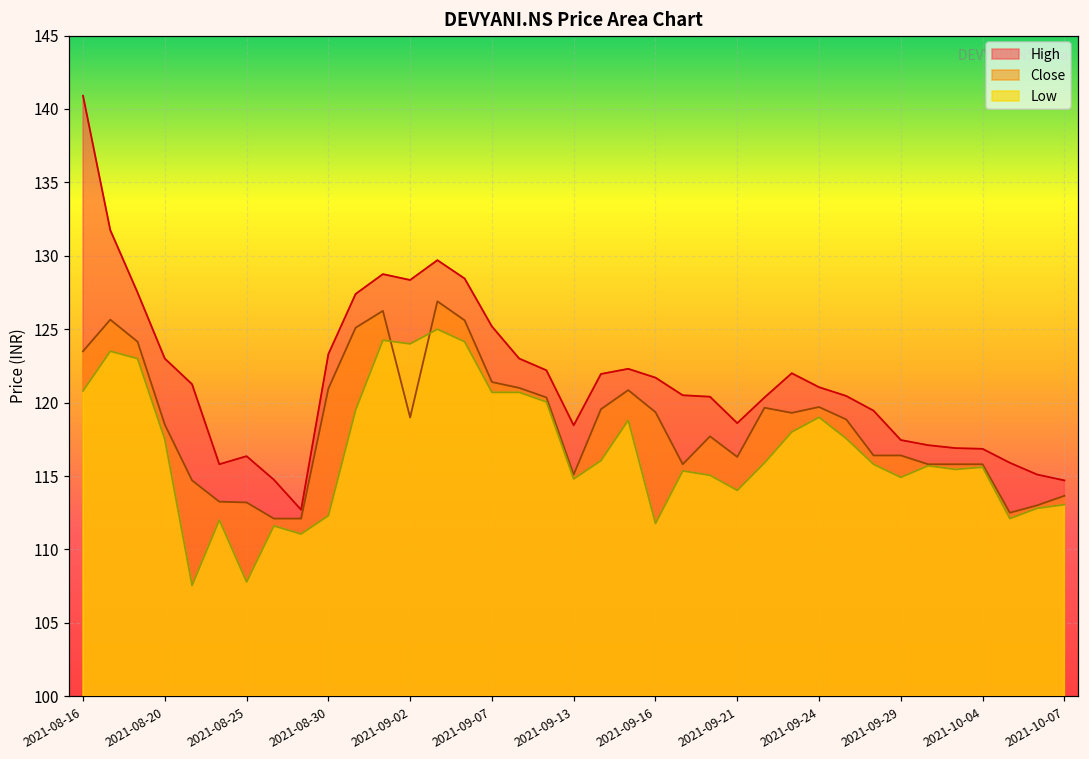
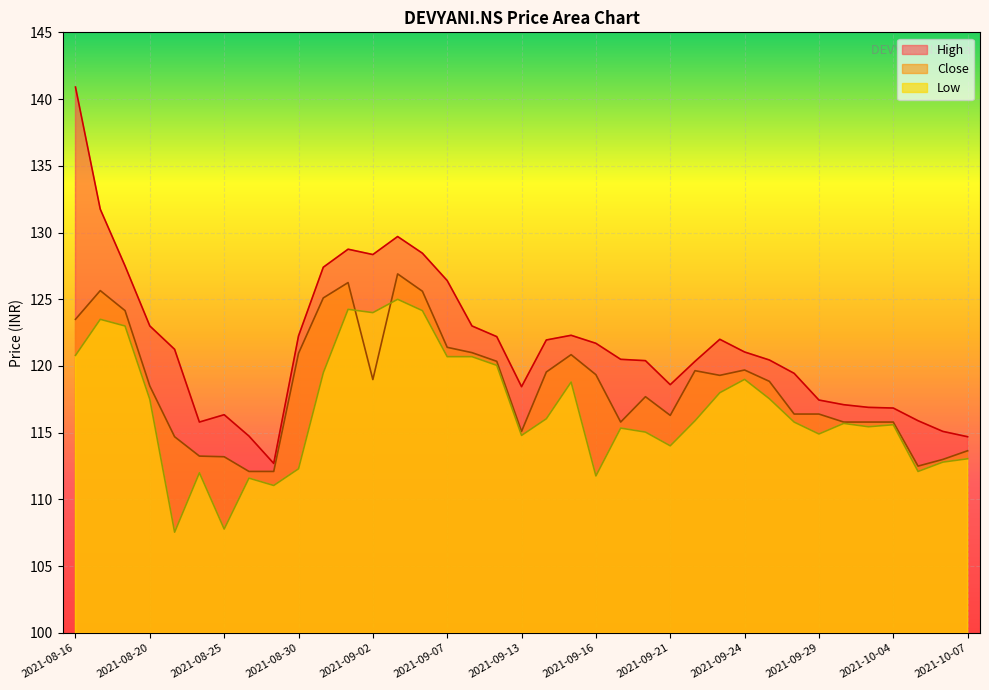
  {
    "High": {
      "2021-08-16": 140.9,
      "2021-08-20": 123.0,
      "2021-08-25": 116.3,
-     "2021-08-30": 123.3,
+     "2021-08-30": 122.3,
      "2021-09-02": 128.4,
-     "2021-09-07": 125.2,
+     "2021-09-07": 126.4,
      "2021-09-13": 118.4,
      "2021-09-16": 121.7,
      "2021-09-21": 118.6,
      "2021-09-24": 121.1,
      "2021-09-29": 117.4,
      "2021-10-04": 116.8,
      "2021-10-07": 114.7
    },
    "Close": {
      "2021-08-16": 123.5,
      "2021-08-20": 118.5,
      "2021-08-25": 113.2,
      "2021-08-30": 120.9,
      "2021-09-02": 119.0,
      "2021-09-07": 121.4,
      "2021-09-13": 115.1,
      "2021-09-16": 119.3,
      "2021-09-21": 116.3,
      "2021-09-24": 119.7,
      "2021-09-29": 116.4,
      "2021-10-04": 115.8,
      "2021-10-07": 113.7
    },
    "Low": {
      "2021-08-16": 120.8,
      "2021-08-20": 117.5,
      "2021-08-25": 107.8,
      "2021-08-30": 112.3,
      "2021-09-02": 124.0,
      "2021-09-07": 120.7,
      "2021-09-13": 114.8,
      "2021-09-16": 111.8,
      "2021-09-21": 114.0,
      "2021-09-24": 119.0,
      "2021-09-29": 114.9,
      "2021-10-04": 115.6,
      "2021-10-07": 113.1
    }
  }
